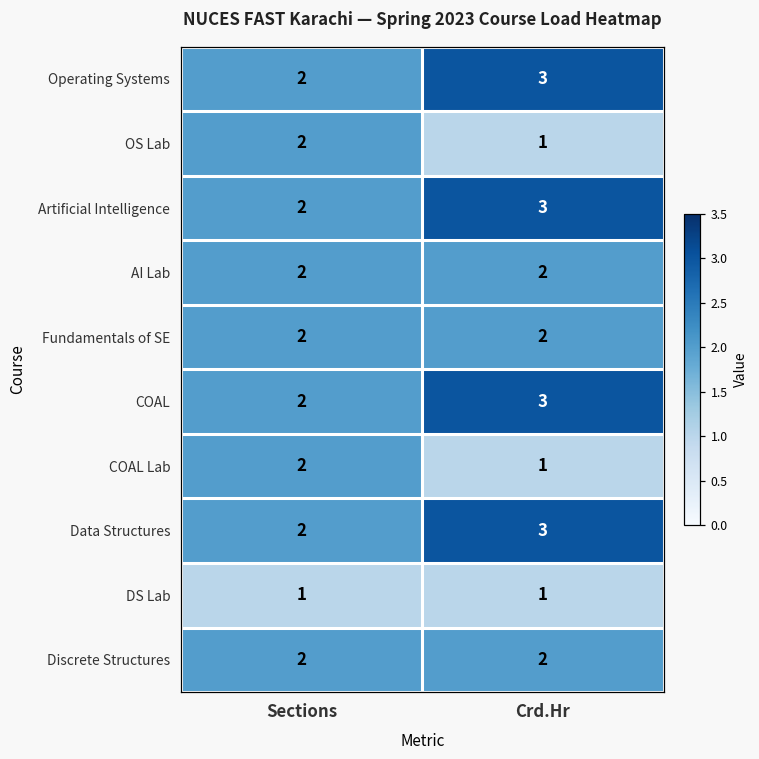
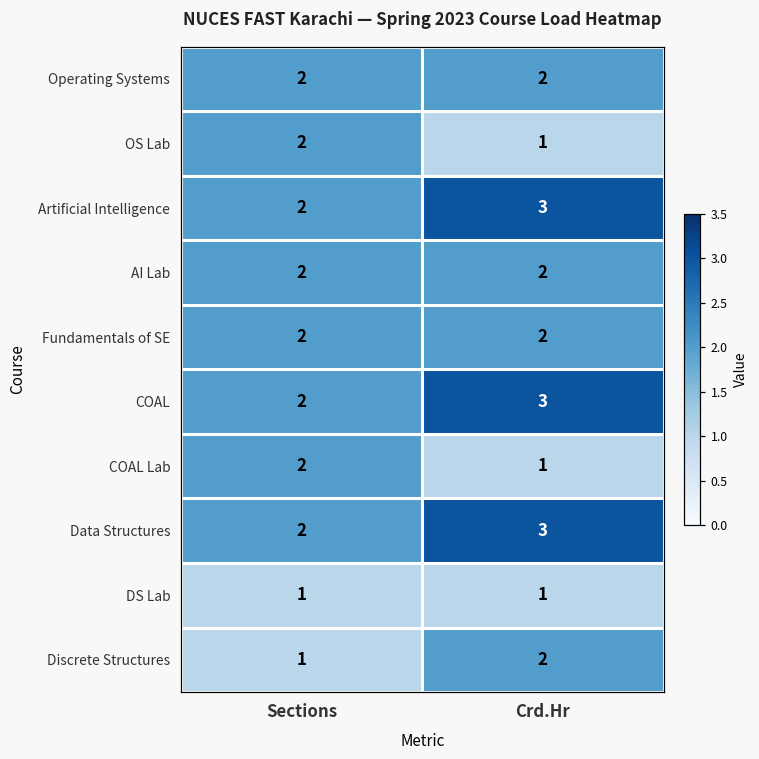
  {
    "Operating Systems": {
      "Sections": 2,
-     "Crd.Hr": 3
+     "Crd.Hr": 2
    },
    "OS Lab": {
      "Sections": 2,
      "Crd.Hr": 1
    },
    "Artificial Intelligence": {
      "Sections": 2,
      "Crd.Hr": 3
    },
    "AI Lab": {
      "Sections": 2,
      "Crd.Hr": 2
    },
    "Fundamentals of SE": {
      "Sections": 2,
      "Crd.Hr": 2
    },
    "COAL": {
      "Sections": 2,
      "Crd.Hr": 3
    },
    "COAL Lab": {
      "Sections": 2,
      "Crd.Hr": 1
    },
    "Data Structures": {
      "Sections": 2,
      "Crd.Hr": 3
    },
    "DS Lab": {
      "Sections": 1,
      "Crd.Hr": 1
    },
    "Discrete Structures": {
-     "Sections": 2,
+     "Sections": 1,
      "Crd.Hr": 2
    }
  }
